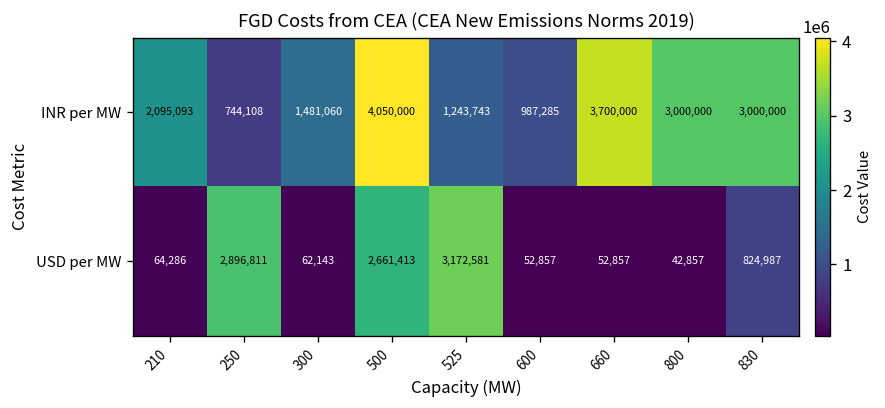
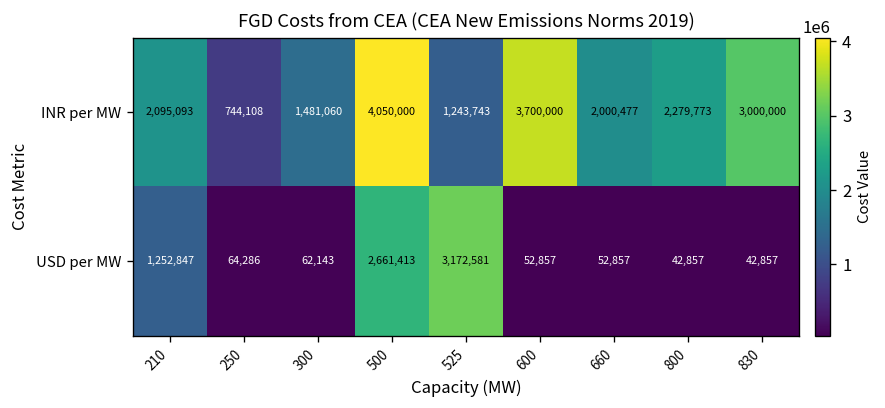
  {
    "INR per MW": {
      "210": "2,095,093",
      "250": "744,108",
      "300": "1,481,060",
      "500": "4,050,000",
      "525": "1,243,743",
-     "600": "987,285",
-     "660": "3,700,000",
-     "800": "3,000,000",
+     "600": "3,700,000",
+     "660": "2,000,477",
+     "800": "2,279,773",
      "830": "3,000,000"
    },
    "USD per MW": {
-     "210": "64,286",
-     "250": "2,896,811",
+     "210": "1,252,847",
+     "250": "64,286",
      "300": "62,143",
      "500": "2,661,413",
      "525": "3,172,581",
      "600": "52,857",
      "660": "52,857",
      "800": "42,857",
-     "830": "824,987"
+     "830": "42,857"
    }
  }
